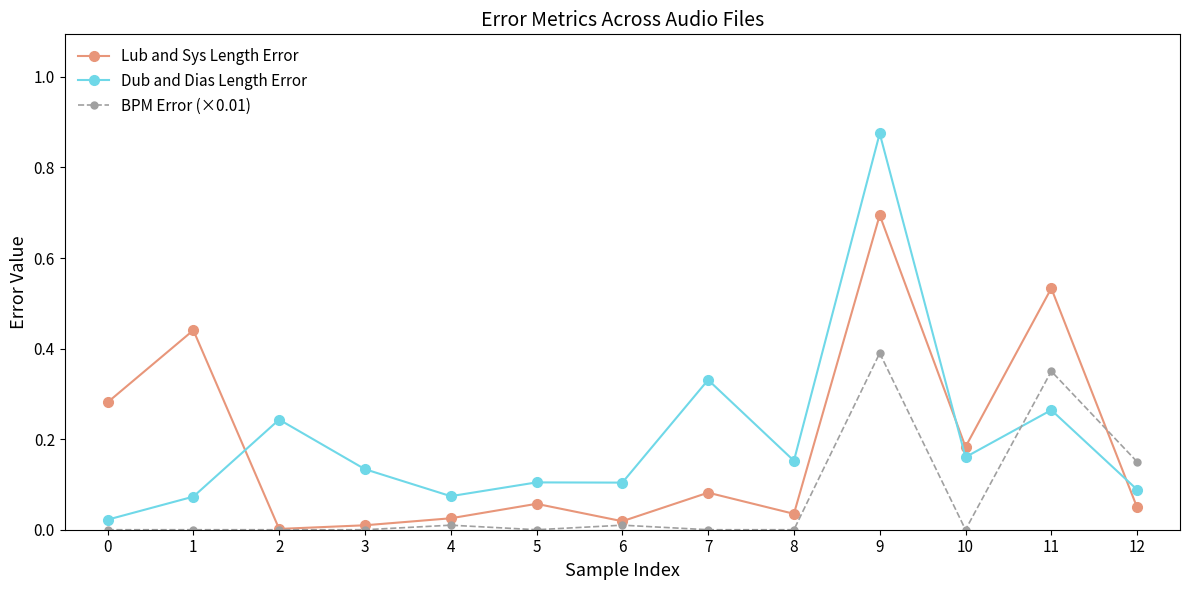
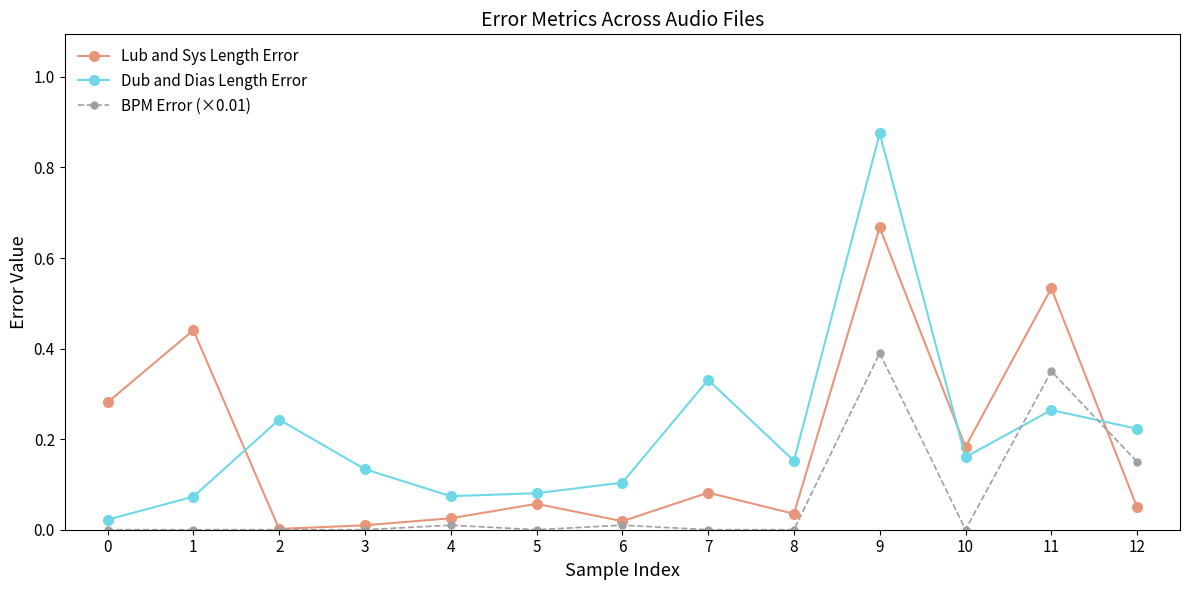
  {
    "Lub and Sys Length Error": {
      "0": 0.28,
      "1": 0.44,
      "3": 0.01,
      "4": 0.03,
      "5": 0.06,
      "6": 0.02,
      "7": 0.08,
      "8": 0.04,
-     "9": 0.69,
+     "9": 0.67,
      "10": 0.18,
      "11": 0.53,
      "12": 0.05
    },
    "Dub and Dias Length Error": {
      "0": 0.02,
      "1": 0.07,
      "2": 0.24,
      "3": 0.13,
      "4": 0.07,
-     "5": 0.10,
+     "5": 0.08,
      "6": 0.10,
      "7": 0.33,
      "8": 0.15,
      "9": 0.88,
      "10": 0.16,
      "11": 0.26,
-     "12": 0.09
+     "12": 0.22
    },
    "BPM Error (×0.01)": {
      "0": 0.00,
      "1": 0.00,
      "3": 0.00,
      "4": 0.01,
      "5": 0.00,
      "6": 0.01,
      "7": 0.00,
      "8": 0.00,
      "9": 0.39,
      "10": 0.00,
      "11": 0.35,
      "12": 0.15
    }
  }
